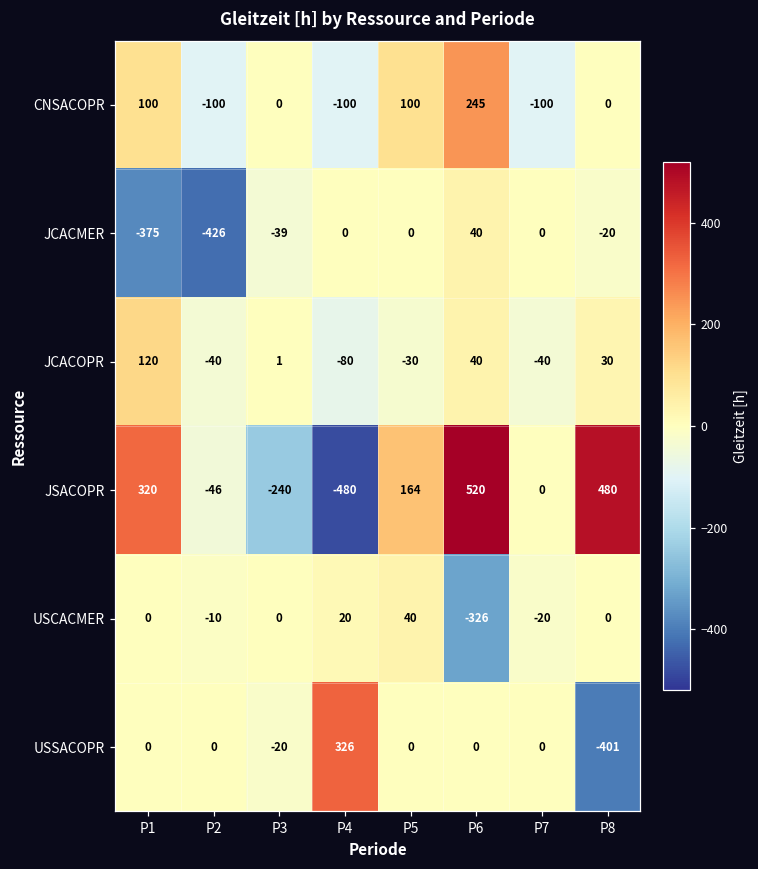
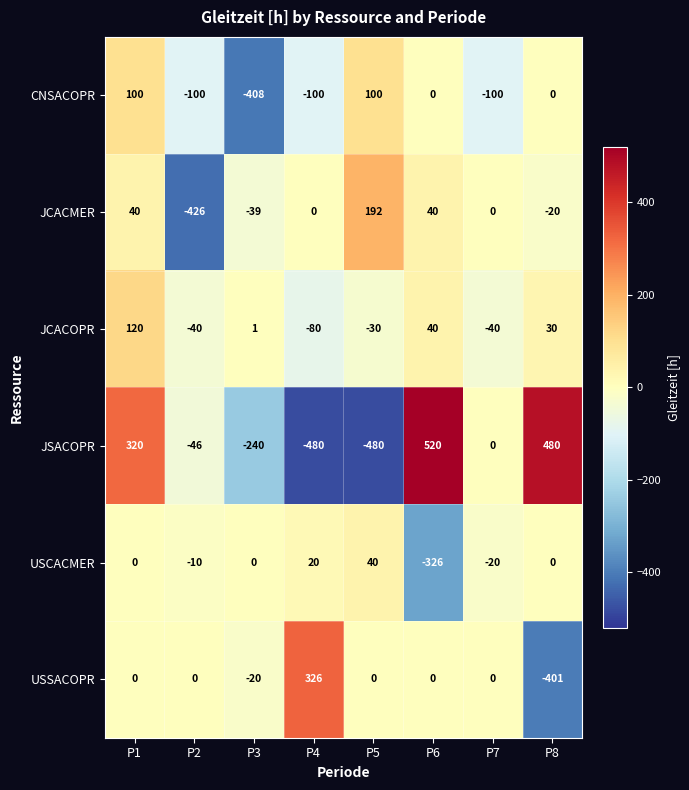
  {
    "CNSACOPR": {
      "P1": 100,
      "P2": -100,
-     "P3": 0,
+     "P3": -408,
      "P4": -100,
      "P5": 100,
-     "P6": 245,
+     "P6": 0,
      "P7": -100,
      "P8": 0
    },
    "JCACMER": {
-     "P1": -375,
+     "P1": 40,
      "P2": -426,
      "P3": -39,
      "P4": 0,
-     "P5": 0,
+     "P5": 192,
      "P6": 40,
      "P7": 0,
      "P8": -20
    },
    "JCACOPR": {
      "P1": 120,
      "P2": -40,
      "P3": 1,
      "P4": -80,
      "P5": -30,
      "P6": 40,
      "P7": -40,
      "P8": 30
    },
    "JSACOPR": {
      "P1": 320,
      "P2": -46,
      "P3": -240,
      "P4": -480,
-     "P5": 164,
+     "P5": -480,
      "P6": 520,
      "P7": 0,
      "P8": 480
    },
    "USCACMER": {
      "P1": 0,
      "P2": -10,
      "P3": 0,
      "P4": 20,
      "P5": 40,
      "P6": -326,
      "P7": -20,
      "P8": 0
    },
    "USSACOPR": {
      "P1": 0,
      "P2": 0,
      "P3": -20,
      "P4": 326,
      "P5": 0,
      "P6": 0,
      "P7": 0,
      "P8": -401
    }
  }
